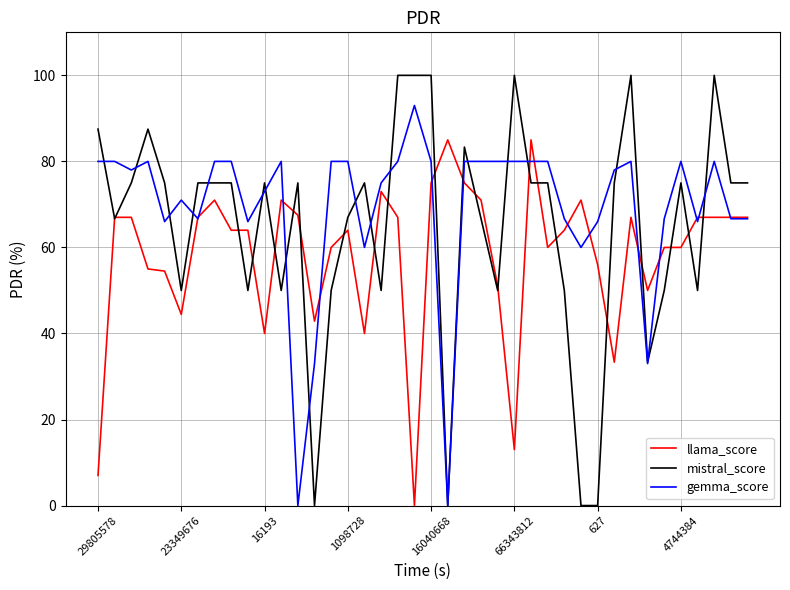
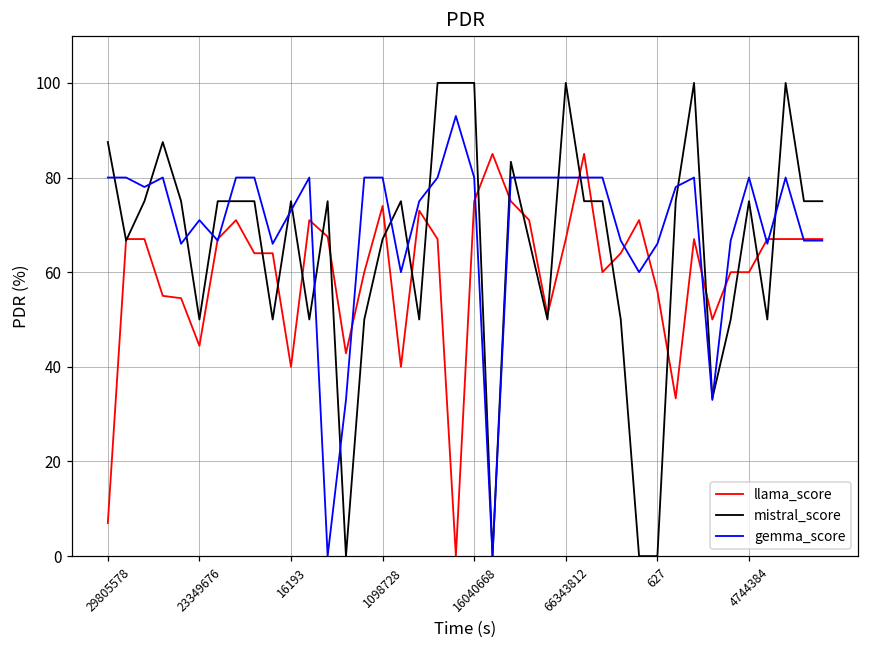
  {
    "llama_score": {
      "29805578": 7,
      "23349676": 44,
      "16193": 40,
-     "1098728": 64,
+     "1098728": 74,
      "16040668": 75,
-     "66343812": 13,
+     "66343812": 67,
      "627": 56,
      "4744384": 60
    },
    "mistral_score": {
      "29805578": 88,
      "23349676": 50,
      "16193": 75,
      "1098728": 67,
      "16040668": 100,
      "66343812": 100,
      "627": 0,
      "4744384": 75
    },
    "gemma_score": {
      "29805578": 80,
      "23349676": 71,
      "16193": 73,
      "1098728": 80,
      "16040668": 80,
      "66343812": 80,
      "627": 66,
      "4744384": 80
    }
  }
